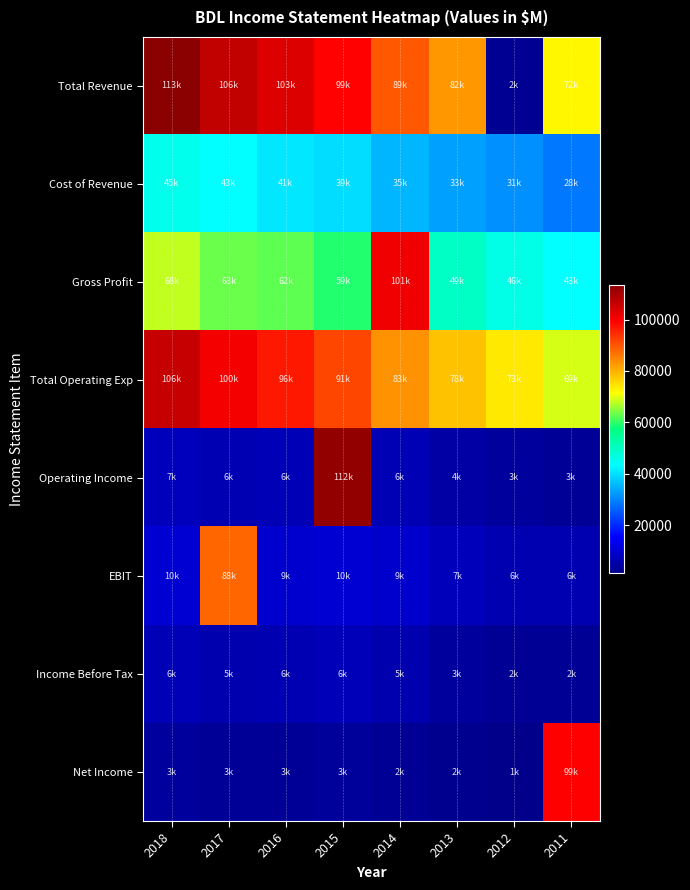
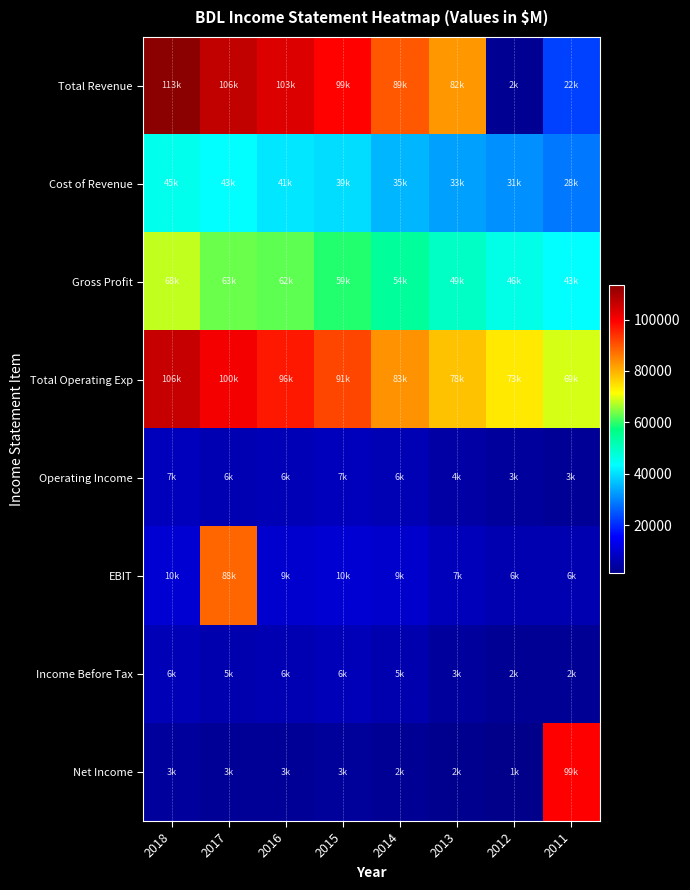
  {
    "Total Revenue": {
      "2018": "113k",
      "2017": "106k",
      "2016": "103k",
      "2015": "99k",
      "2014": "89k",
      "2013": "82k",
      "2012": "2k",
-     "2011": "72k"
+     "2011": "22k"
    },
    "Cost of Revenue": {
      "2018": "45k",
      "2017": "43k",
      "2016": "41k",
      "2015": "39k",
      "2014": "35k",
      "2013": "33k",
      "2012": "31k",
      "2011": "28k"
    },
    "Gross Profit": {
      "2018": "68k",
      "2017": "63k",
      "2016": "62k",
      "2015": "59k",
-     "2014": "101k",
+     "2014": "54k",
      "2013": "49k",
      "2012": "46k",
      "2011": "43k"
    },
    "Total Operating Exp": {
      "2018": "106k",
      "2017": "100k",
      "2016": "96k",
      "2015": "91k",
      "2014": "83k",
      "2013": "78k",
      "2012": "73k",
      "2011": "69k"
    },
    "Operating Income": {
      "2018": "7k",
      "2017": "6k",
      "2016": "6k",
-     "2015": "112k",
+     "2015": "7k",
      "2014": "6k",
      "2013": "4k",
      "2012": "3k",
      "2011": "3k"
    },
    "EBIT": {
      "2018": "10k",
      "2017": "88k",
      "2016": "9k",
      "2015": "10k",
      "2014": "9k",
      "2013": "7k",
      "2012": "6k",
      "2011": "6k"
    },
    "Income Before Tax": {
      "2018": "6k",
      "2017": "5k",
      "2016": "6k",
      "2015": "6k",
      "2014": "5k",
      "2013": "3k",
      "2012": "2k",
      "2011": "2k"
    },
    "Net Income": {
      "2018": "3k",
      "2017": "3k",
      "2016": "3k",
      "2015": "3k",
      "2014": "2k",
      "2013": "2k",
      "2012": "1k",
      "2011": "99k"
    }
  }
